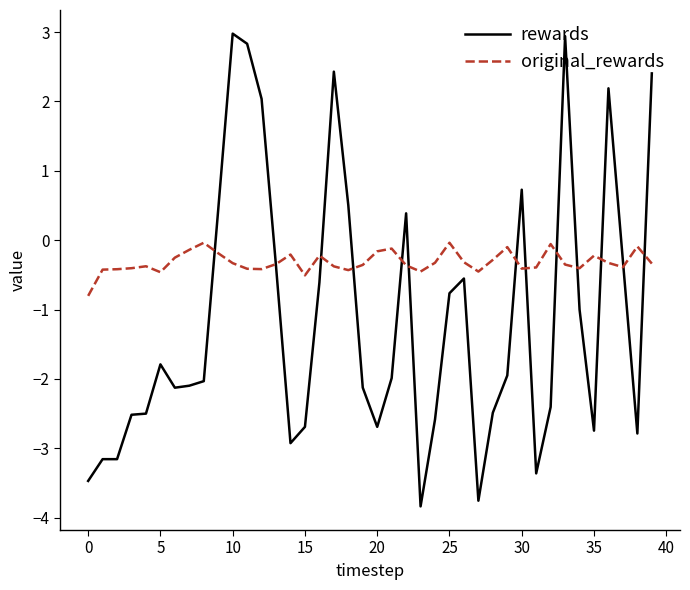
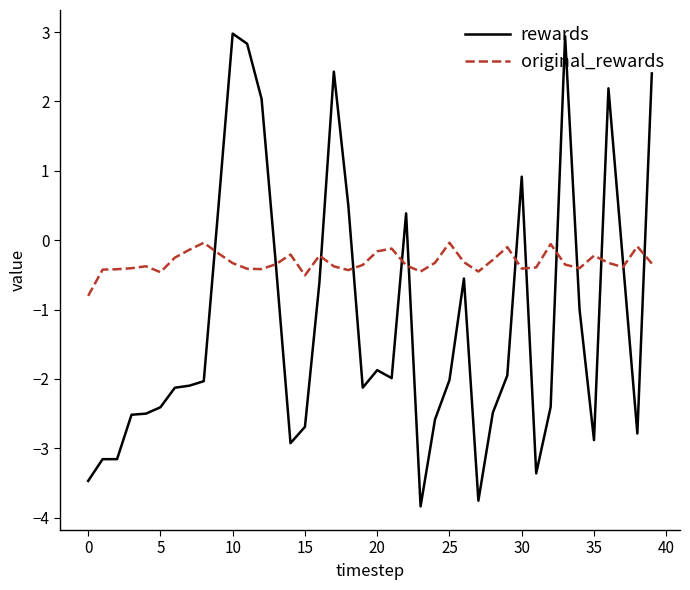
  {
    "rewards": {
      "0": -3.5,
-     "5": -1.8,
+     "5": -2.4,
      "10": 3.0,
      "15": -2.7,
-     "20": -2.7,
-     "25": -0.8,
-     "30": 0.7,
-     "35": -2.7
+     "20": -1.9,
+     "25": -2.0,
+     "30": 0.9,
+     "35": -2.9
    },
    "original_rewards": {
      "0": -0.8,
      "5": -0.5,
      "10": -0.3,
      "15": -0.5,
      "20": -0.2,
      "25": 0.0,
      "30": -0.4,
      "35": -0.2
    }
  }
